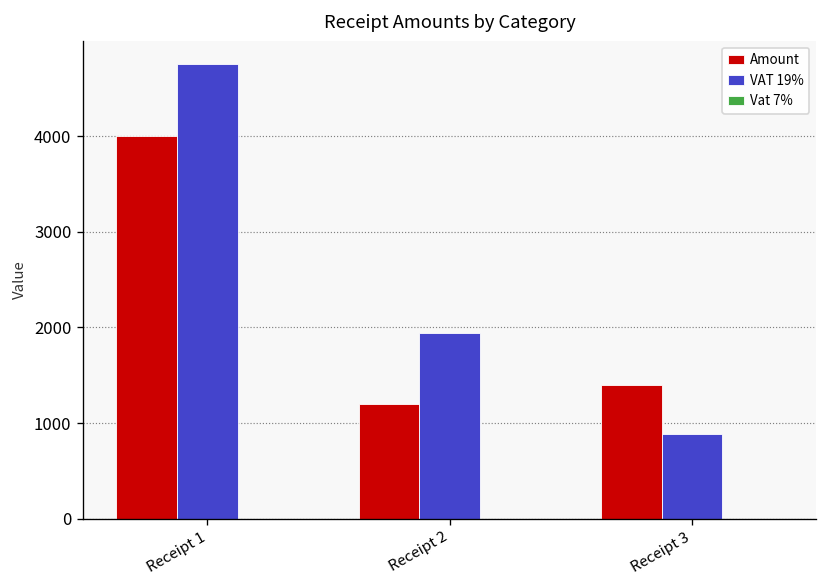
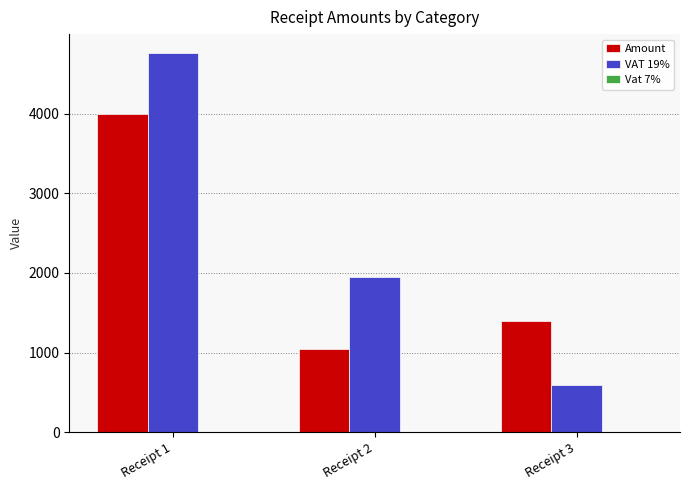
  {
    "Amount": {
      "Receipt 1": 4000,
-     "Receipt 2": 1200,
+     "Receipt 2": 1000,
      "Receipt 3": 1400
    },
    "VAT 19%": {
      "Receipt 1": 4800,
      "Receipt 2": 1900,
-     "Receipt 3": 900
+     "Receipt 3": 600
    },
    "Vat 7%": {
      "Receipt 1": 0,
      "Receipt 2": 0,
      "Receipt 3": 0
    }
  }
